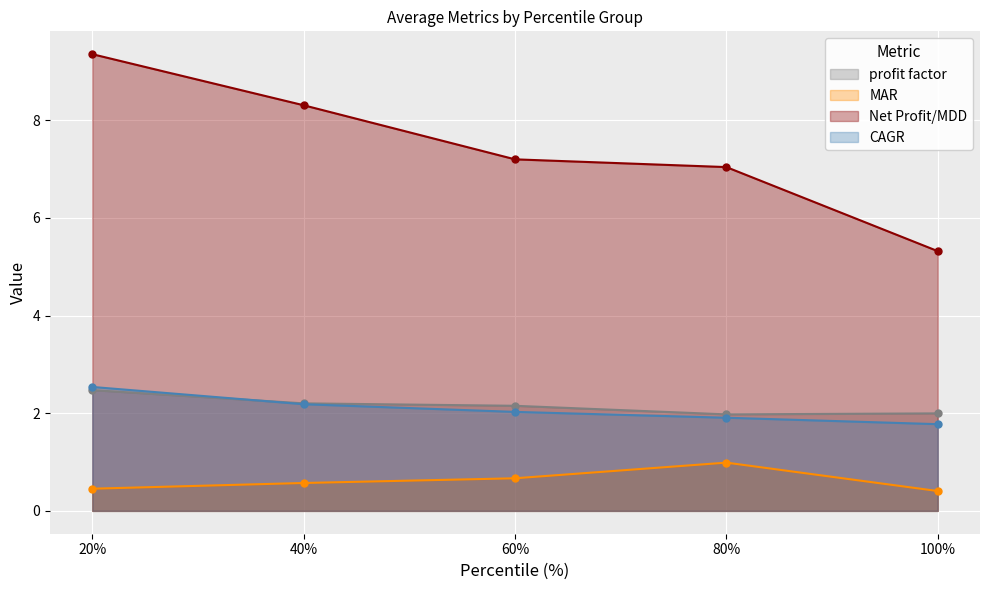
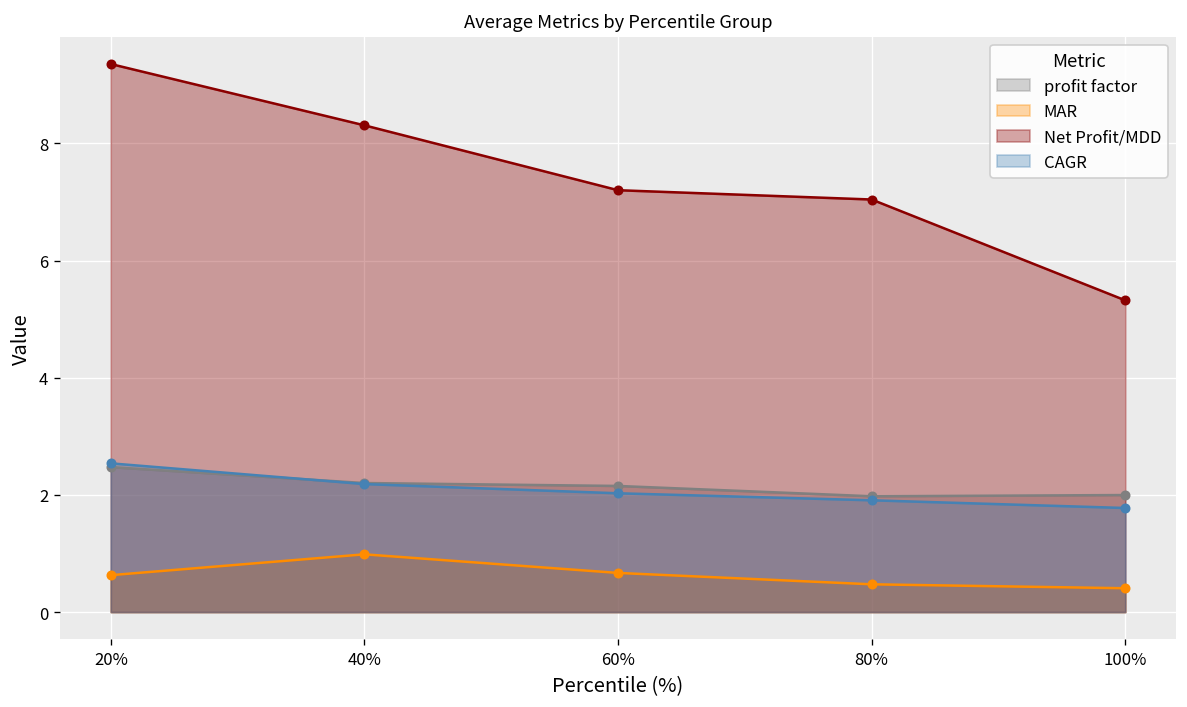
  {
    "MAR": {
-     "20%": 0.5,
-     "40%": 0.6,
+     "20%": 0.6,
+     "40%": 1.0,
      "60%": 0.7,
-     "80%": 1.0,
+     "80%": 0.5,
      "100%": 0.4
    },
    "Net Profit/MDD": {
      "20%": 9.4,
      "40%": 8.3,
      "60%": 7.2,
      "80%": 7.0,
      "100%": 5.3
    }
  }
